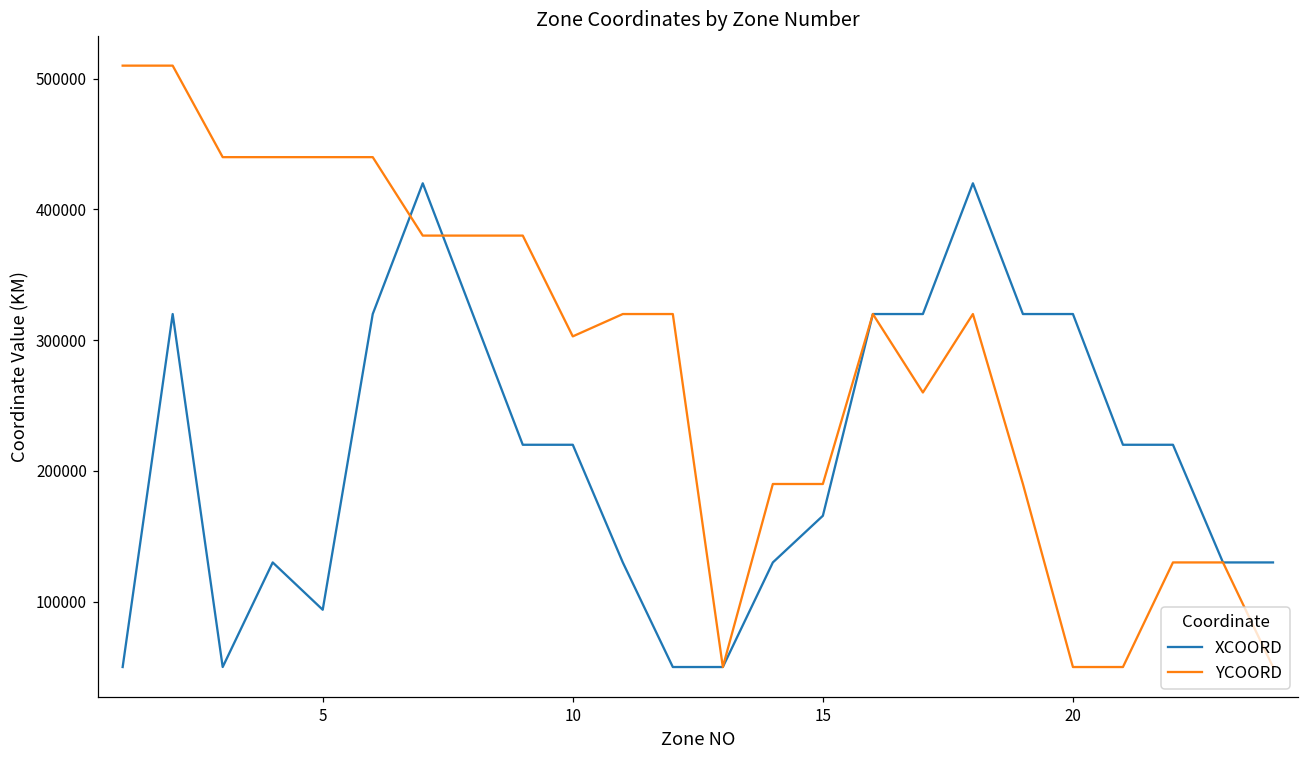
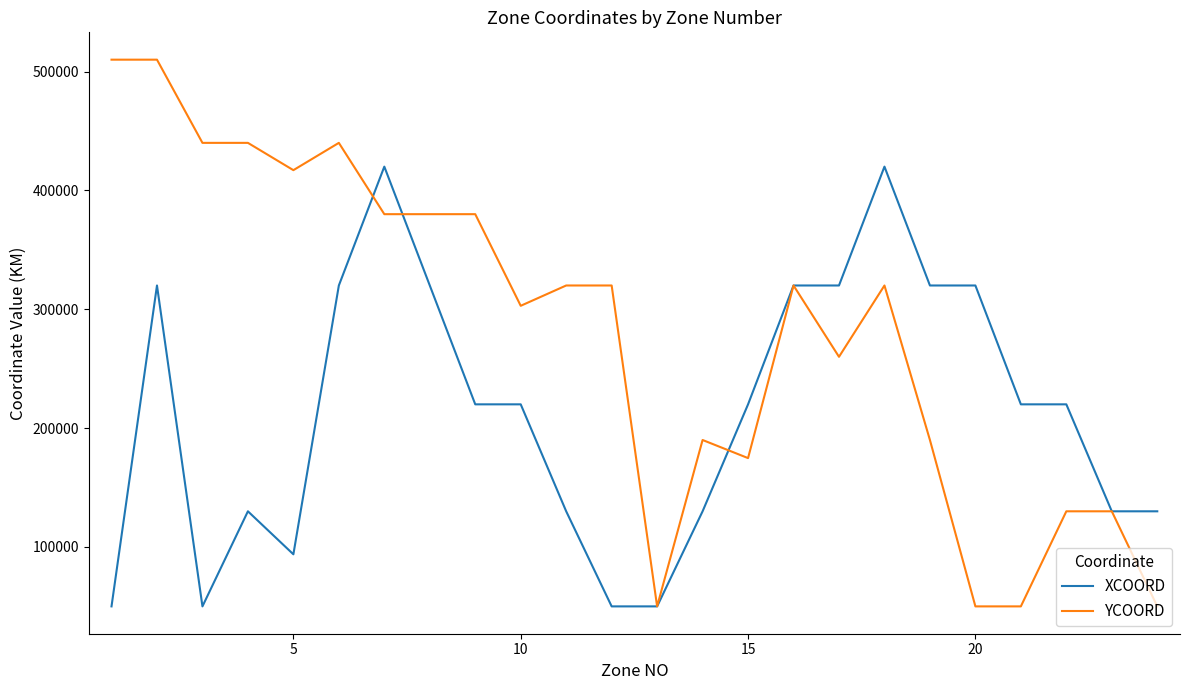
  {
    "XCOORD": {
      "5": 94000,
      "10": 220000,
-     "15": 166000,
+     "15": 220000,
      "20": 320000
    },
    "YCOORD": {
-     "5": 440000,
+     "5": 417000,
      "10": 303000,
-     "15": 190000,
+     "15": 175000,
      "20": 50000
    }
  }
